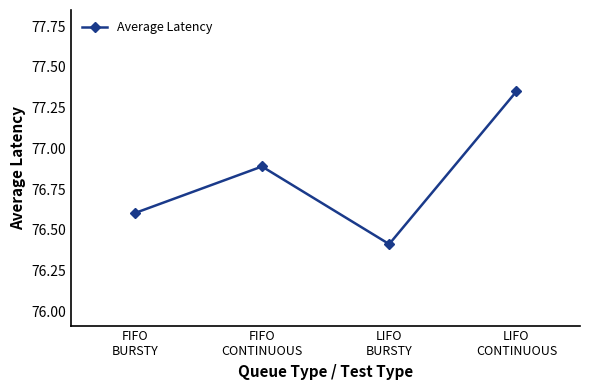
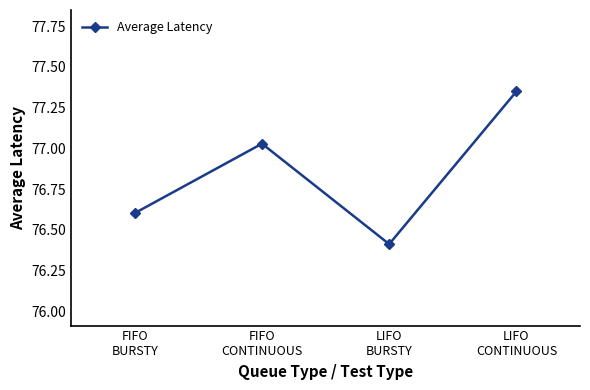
  {
    "FIFO BURSTY": 76.60,
-   "FIFO CONTINUOUS": 76.89,
+   "FIFO CONTINUOUS": 77.03,
    "LIFO BURSTY": 76.41,
    "LIFO CONTINUOUS": 77.35
  }
